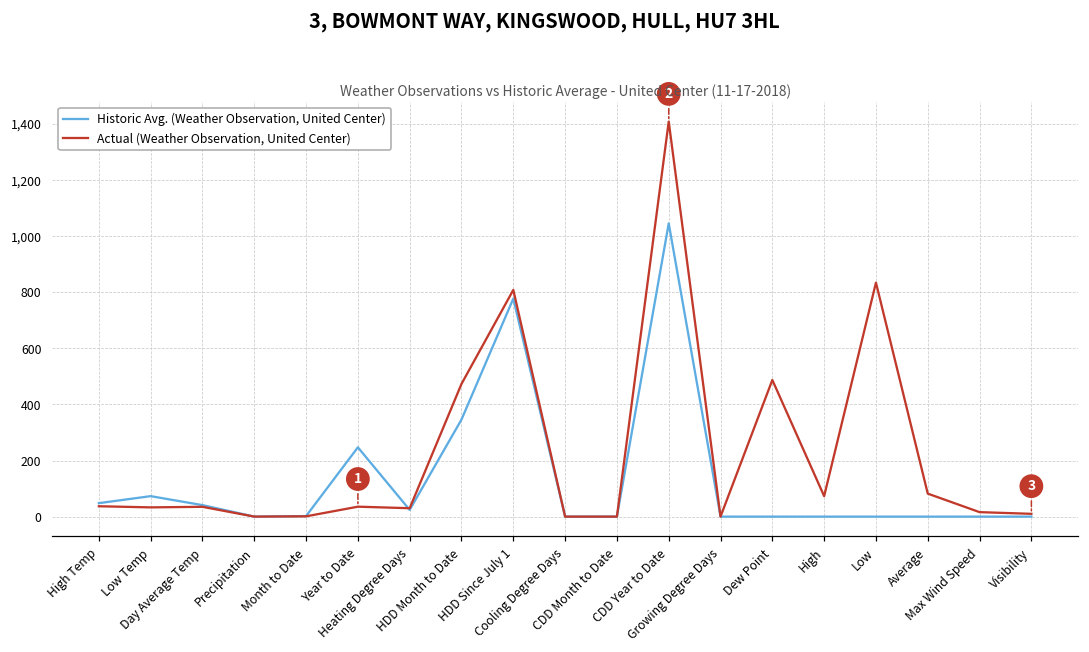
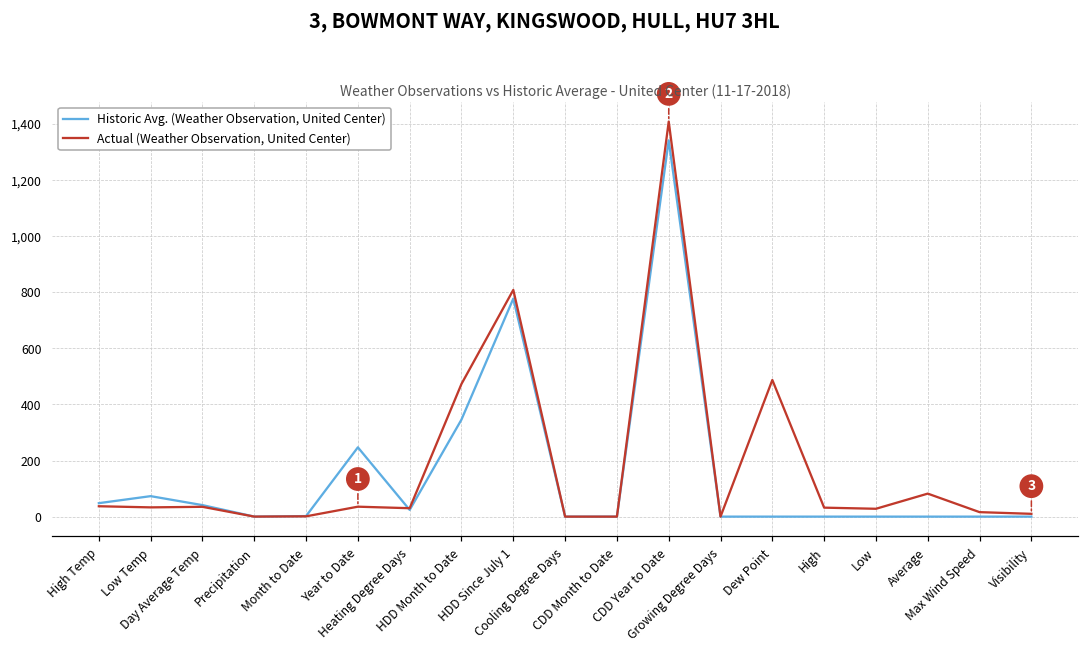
  {
    "Historic Avg. (Weather Observation, United Center)": {
      "High Temp": "50",
      "Low Temp": "70",
      "Year to Date": "250",
      "HDD Month to Date": "350",
      "HDD Since July 1": "780",
-     "CDD Year to Date": "1,050",
+     "CDD Year to Date": "1,340",
      "Dew Point": "0",
      "High": "0",
      "Low": "0",
      "Average": "0",
      "Max Wind Speed": "0"
    },
    "Actual (Weather Observation, United Center)": {
      "High Temp": "40",
      "Low Temp": "30",
      "HDD Month to Date": "470",
      "HDD Since July 1": "810",
      "Dew Point": "490",
-     "High": "70",
-     "Low": "830",
+     "High": "30",
+     "Low": "30",
      "Average": "80",
      "Max Wind Speed": "20"
    }
  }
